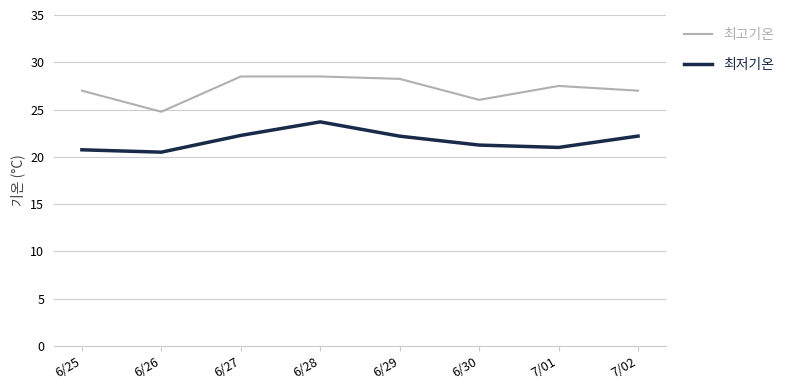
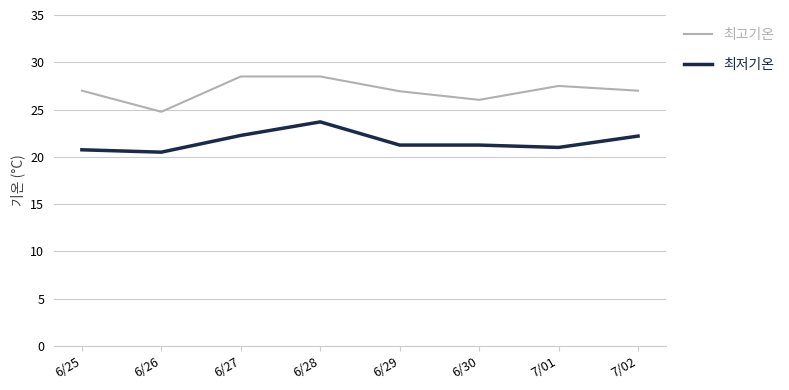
  {
    "최고기온": {
      "6/25": 27,
      "6/26": 25,
      "6/27": 29,
      "6/28": 29,
-     "6/29": 28,
+     "6/29": 27,
      "6/30": 26,
      "7/01": 28,
      "7/02": 27
    },
    "최저기온": {
      "6/25": 21,
      "6/26": 21,
      "6/27": 22,
      "6/28": 24,
-     "6/29": 22,
+     "6/29": 21,
      "6/30": 21,
      "7/01": 21,
      "7/02": 22
    }
  }
